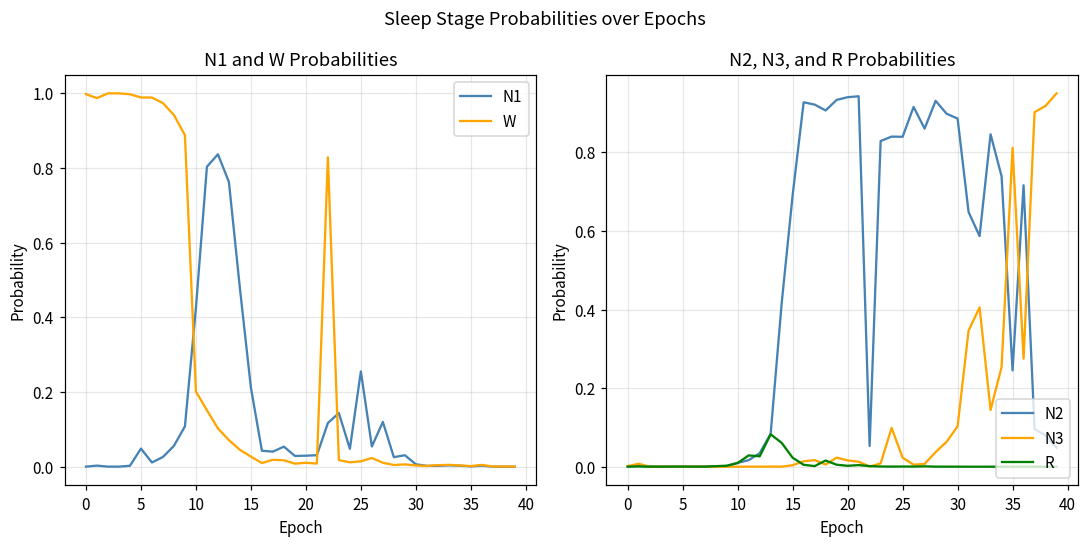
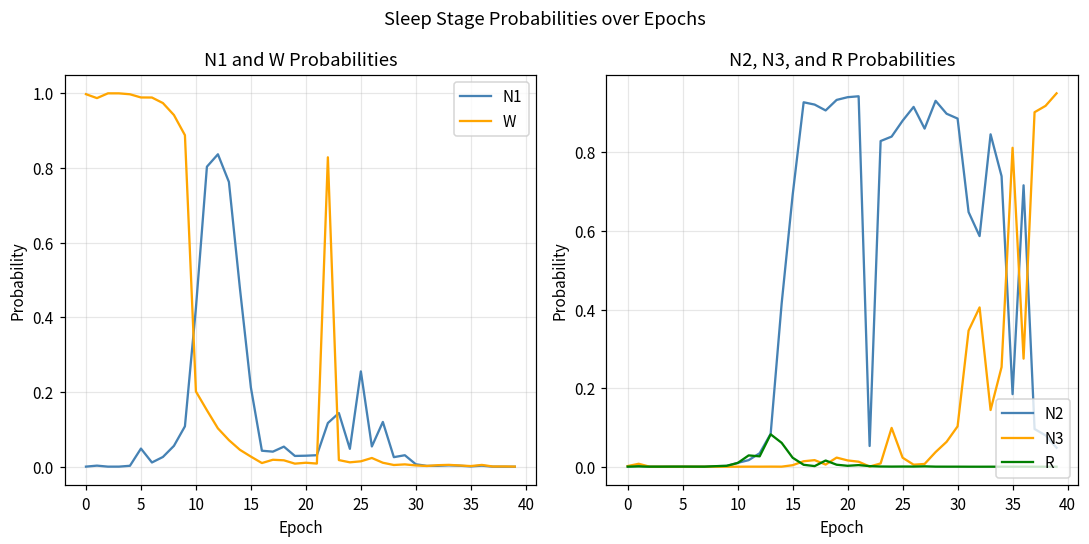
  {
    "N1 and W Probabilities": {
      "N1": {
        "0": 0.00,
        "5": 0.05,
        "10": 0.43,
        "15": 0.21,
        "20": 0.03,
        "25": 0.26
      },
      "W": {
        "0": 1.00,
        "5": 0.99,
        "10": 0.20,
        "15": 0.03,
        "20": 0.01,
        "25": 0.01
      }
    },
    "N2, N3, and R Probabilities": {
      "N2": {
        "15": 0.69,
        "20": 0.94,
-       "25": 0.84,
+       "25": 0.88,
        "30": 0.89,
-       "35": 0.25
+       "35": 0.18
      },
      "N3": {
        "10": 0.00,
        "15": 0.00,
        "20": 0.02,
        "25": 0.02,
        "30": 0.10,
        "35": 0.81
      },
      "R": {
        "15": 0.02,
        "20": 0.00,
        "25": 0.00,
        "30": 0.00
      }
    }
  }
